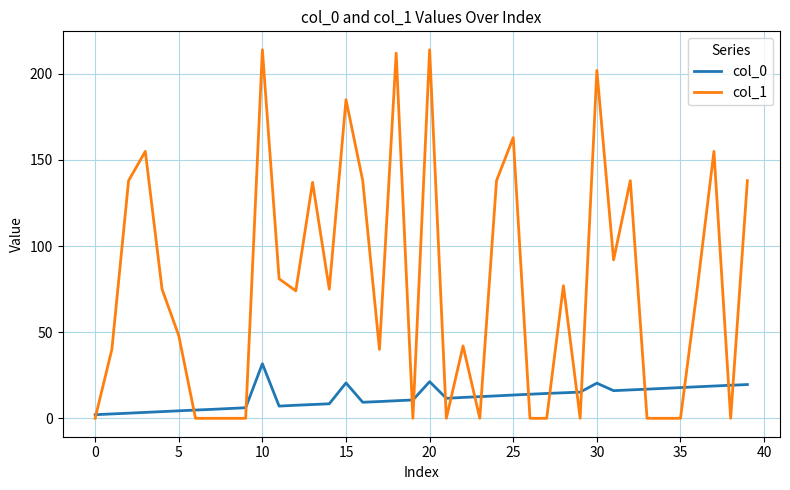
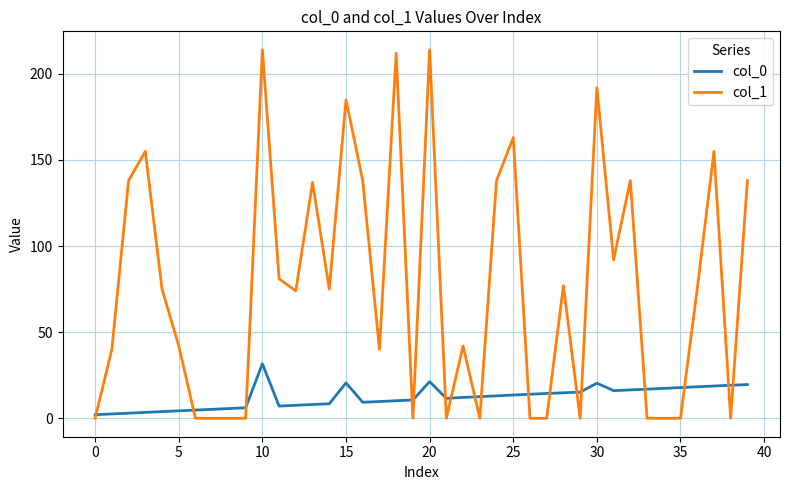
  {
    "col_0": {
      "0": 2,
      "5": 4,
      "10": 32,
      "15": 21,
      "20": 21,
      "25": 14,
      "30": 20,
      "35": 18
    },
    "col_1": {
      "0": 0,
-     "5": 48,
+     "5": 42,
      "10": 214,
      "15": 185,
      "20": 214,
      "25": 163,
-     "30": 202,
+     "30": 192,
      "35": 0
    }
  }
